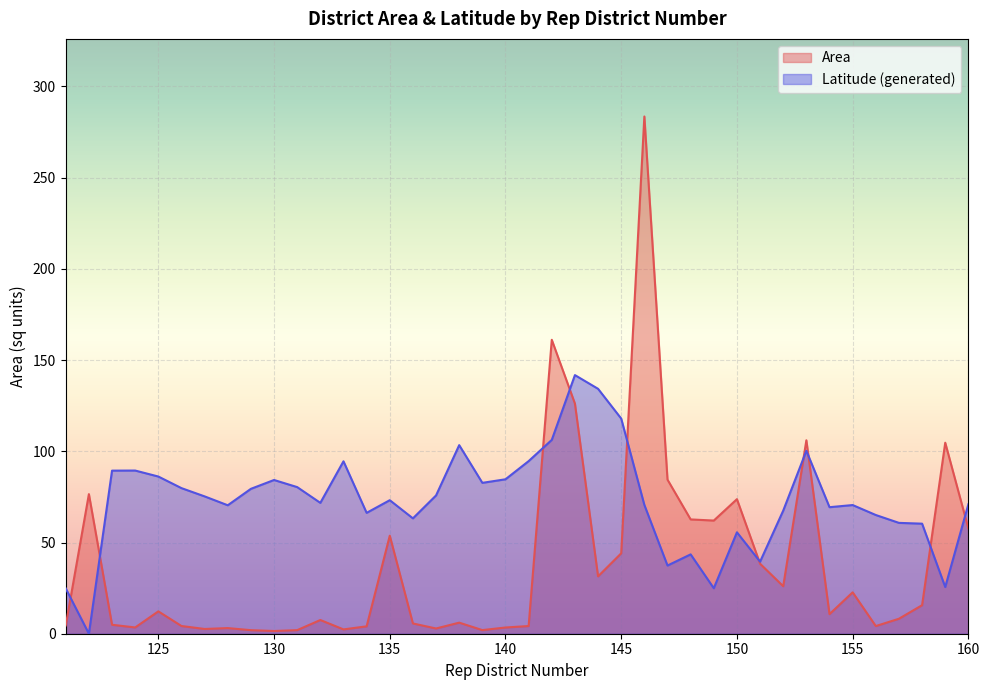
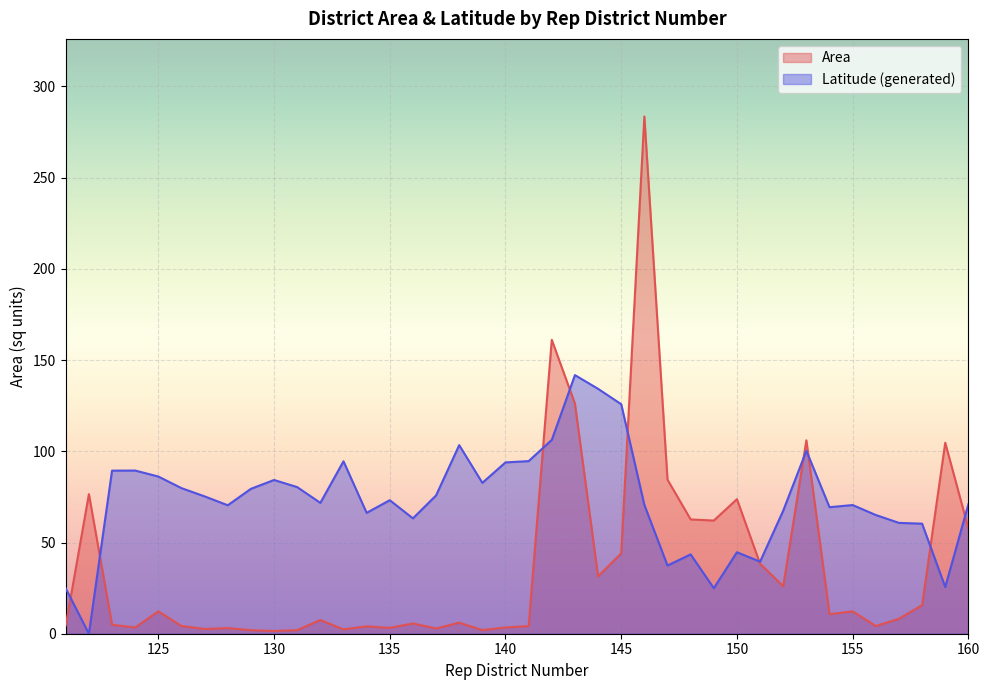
  {
    "Area": {
      "125": 12,
      "130": 1,
-     "135": 54,
+     "135": 3,
      "140": 3,
      "145": 44,
      "150": 74,
-     "155": 23,
+     "155": 12,
      "160": 58
    },
    "Latitude (generated)": {
      "125": 86,
      "130": 84,
      "135": 73,
-     "140": 85,
-     "145": 118,
-     "150": 56,
+     "140": 94,
+     "145": 126,
+     "150": 45,
      "155": 71,
      "160": 71
    }
  }
